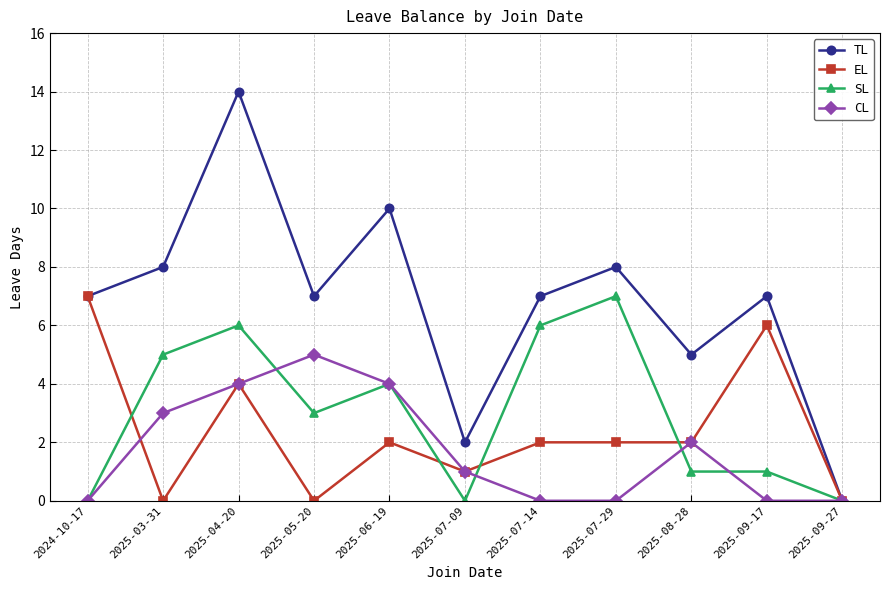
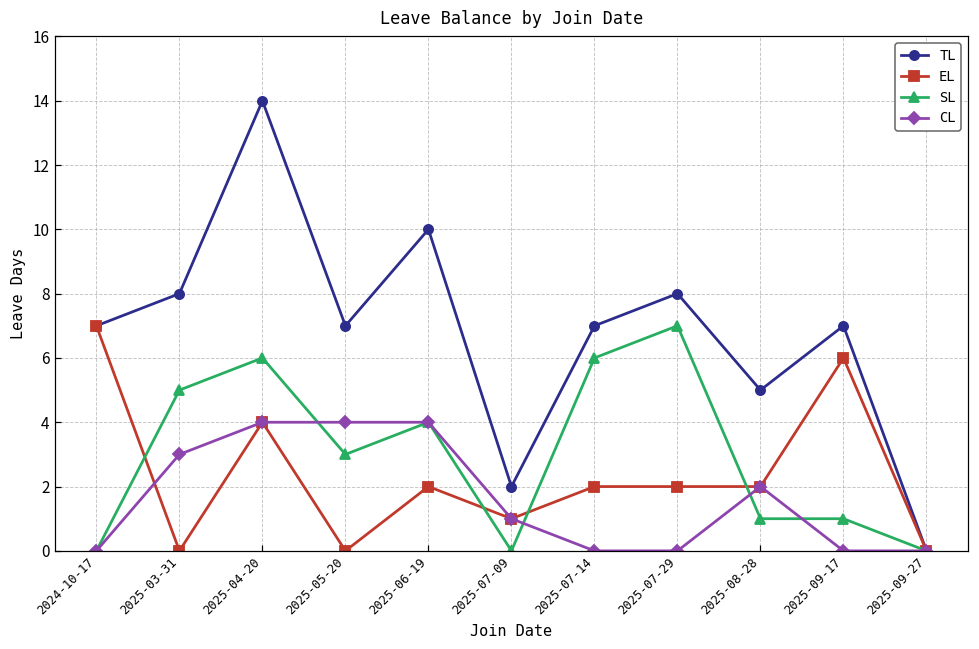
  {
    "TL": {
      "2025-03-31": 8,
      "2025-04-20": 14,
      "2025-05-20": 7,
      "2025-06-19": 10,
      "2025-07-09": 2,
      "2025-07-14": 7,
      "2025-07-29": 8,
      "2025-08-28": 5,
      "2025-09-17": 7
    },
    "EL": {
      "2025-03-31": 0,
      "2025-05-20": 0,
      "2025-06-19": 2,
      "2025-07-14": 2,
      "2025-07-29": 2,
      "2025-09-17": 6
    },
    "SL": {
      "2025-03-31": 5,
      "2025-04-20": 6,
      "2025-05-20": 3,
      "2025-07-09": 0,
      "2025-07-14": 6,
      "2025-07-29": 7,
      "2025-08-28": 1,
      "2025-09-17": 1
    },
    "CL": {
      "2025-03-31": 3,
-     "2025-05-20": 5,
+     "2025-05-20": 4,
      "2025-07-14": 0,
      "2025-07-29": 0,
      "2025-09-17": 0
    }
  }
